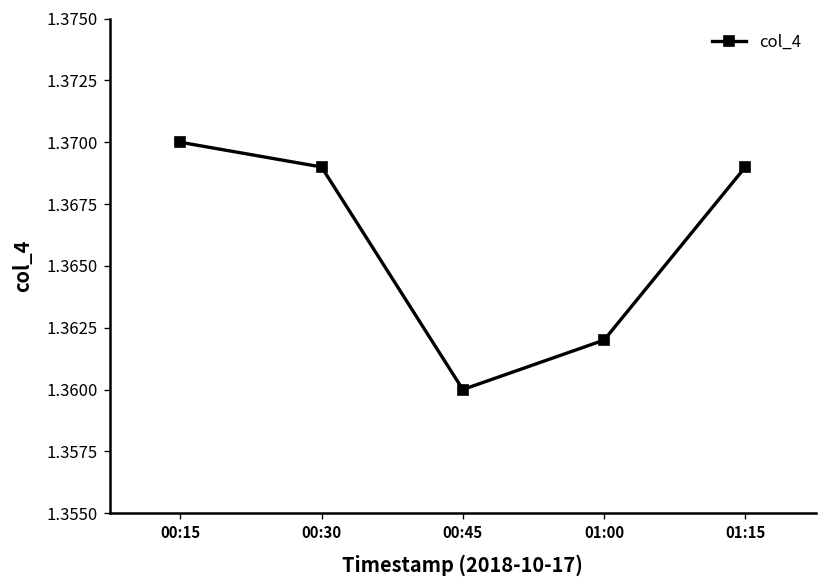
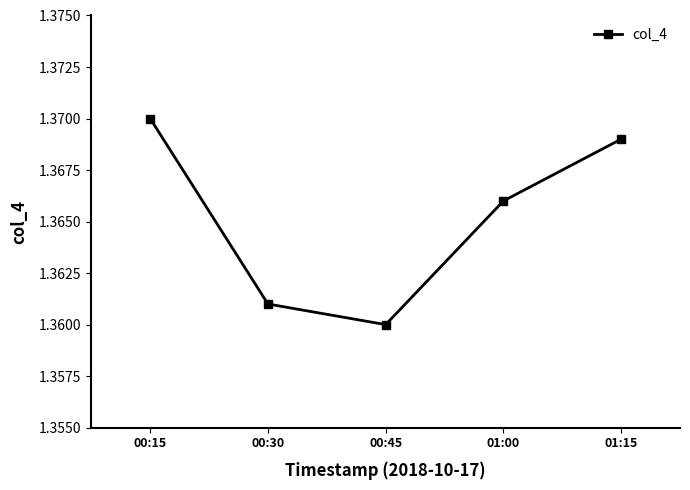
  {
    "00:15": 1.370,
-   "00:30": 1.369,
+   "00:30": 1.361,
    "00:45": 1.360,
-   "01:00": 1.362,
+   "01:00": 1.366,
    "01:15": 1.369
  }
